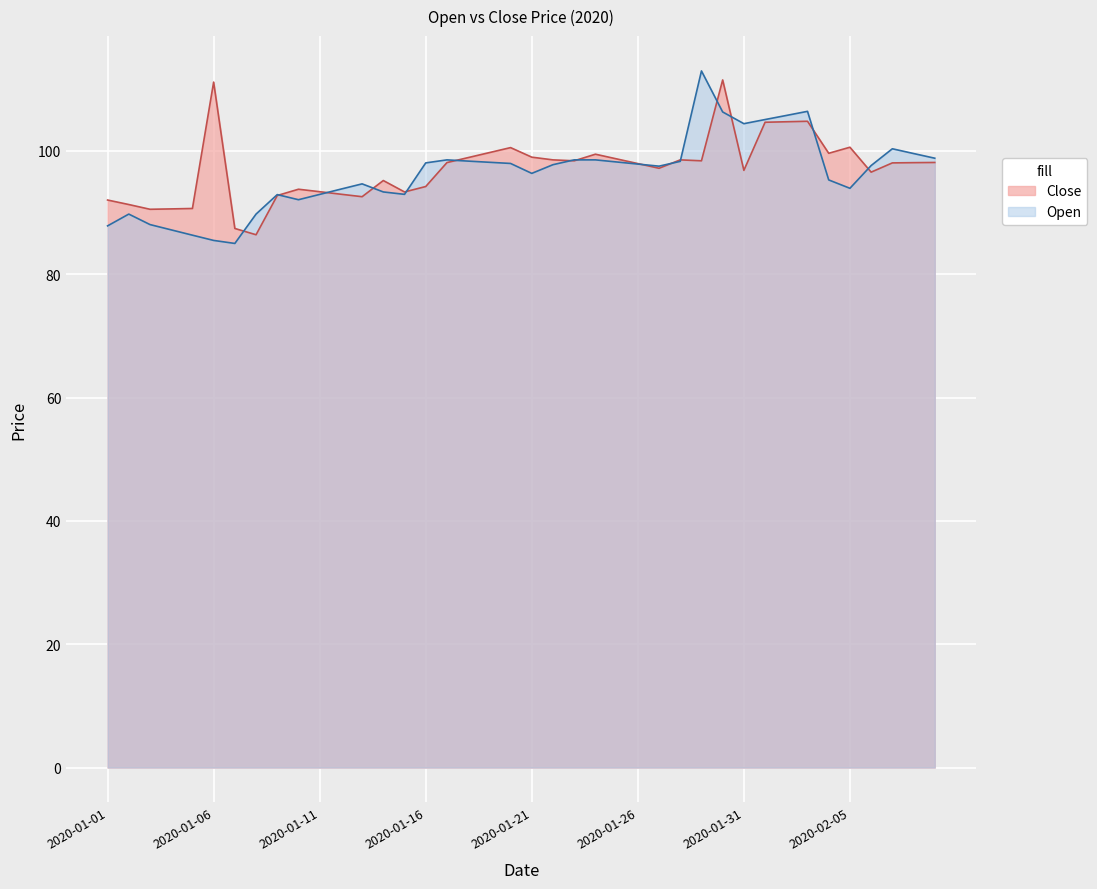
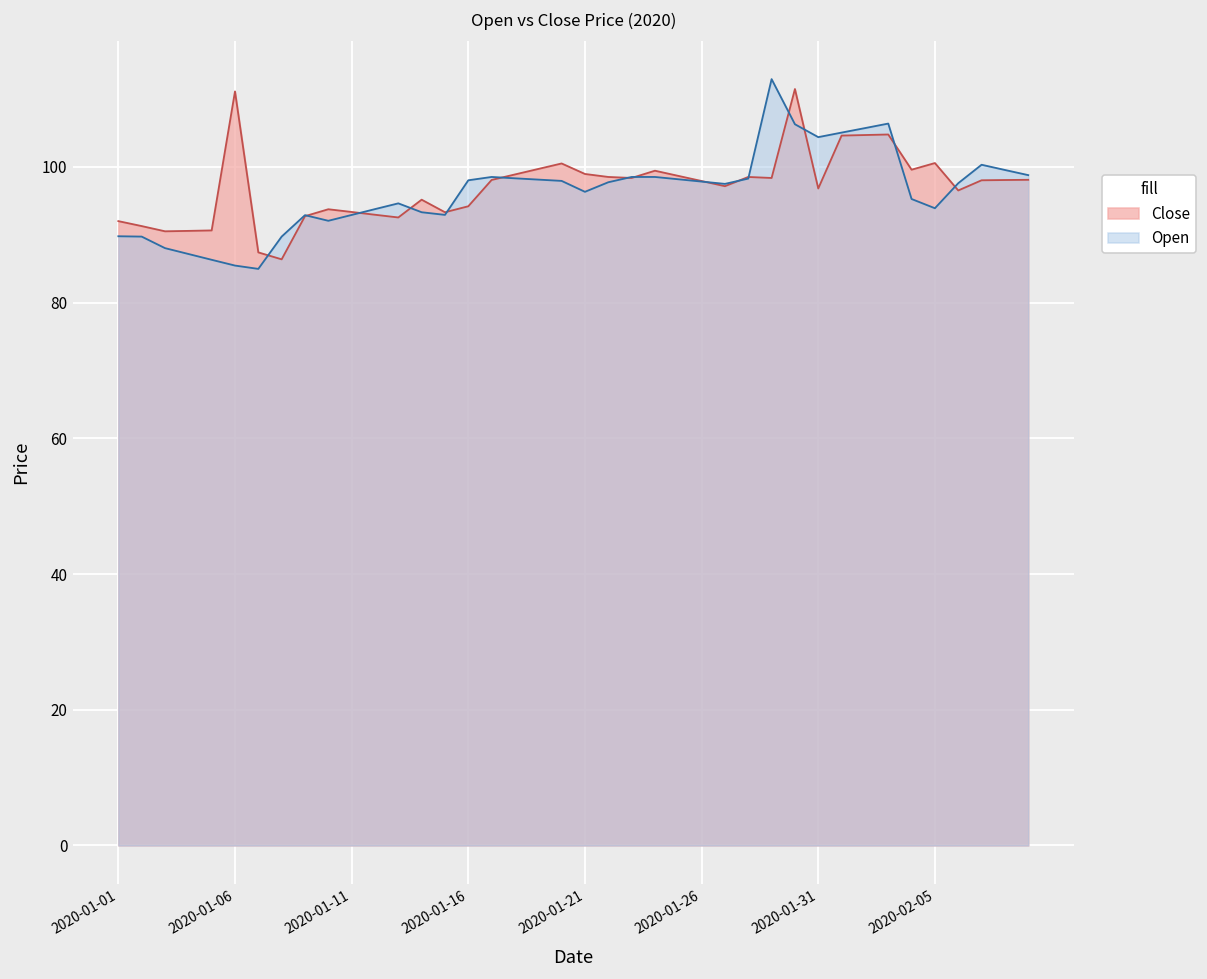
  {
    "Close": {
      "2020-01-01": 92,
      "2020-01-06": 111,
      "2020-01-11": 93,
      "2020-01-16": 94,
      "2020-01-21": 99,
      "2020-01-31": 97,
      "2020-02-05": 101
    },
    "Open": {
-     "2020-01-01": 88,
+     "2020-01-01": 90,
      "2020-01-06": 85,
      "2020-01-11": 93,
      "2020-01-16": 98,
      "2020-01-21": 96,
      "2020-01-31": 104,
      "2020-02-05": 94
    }
  }
